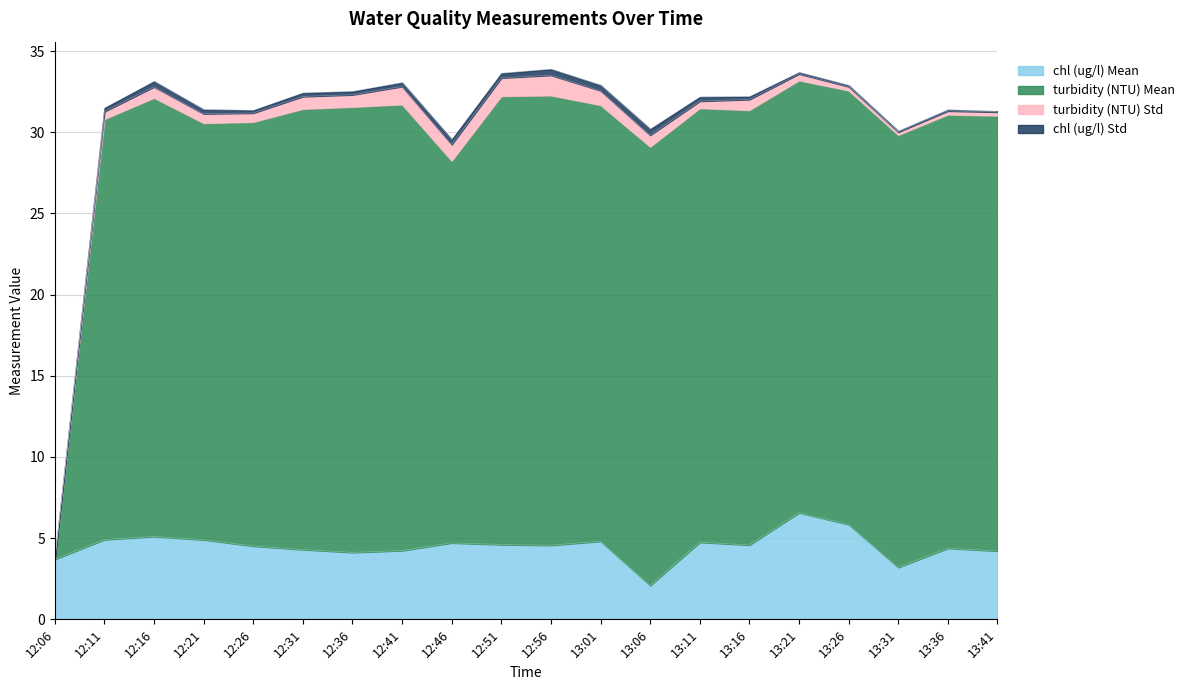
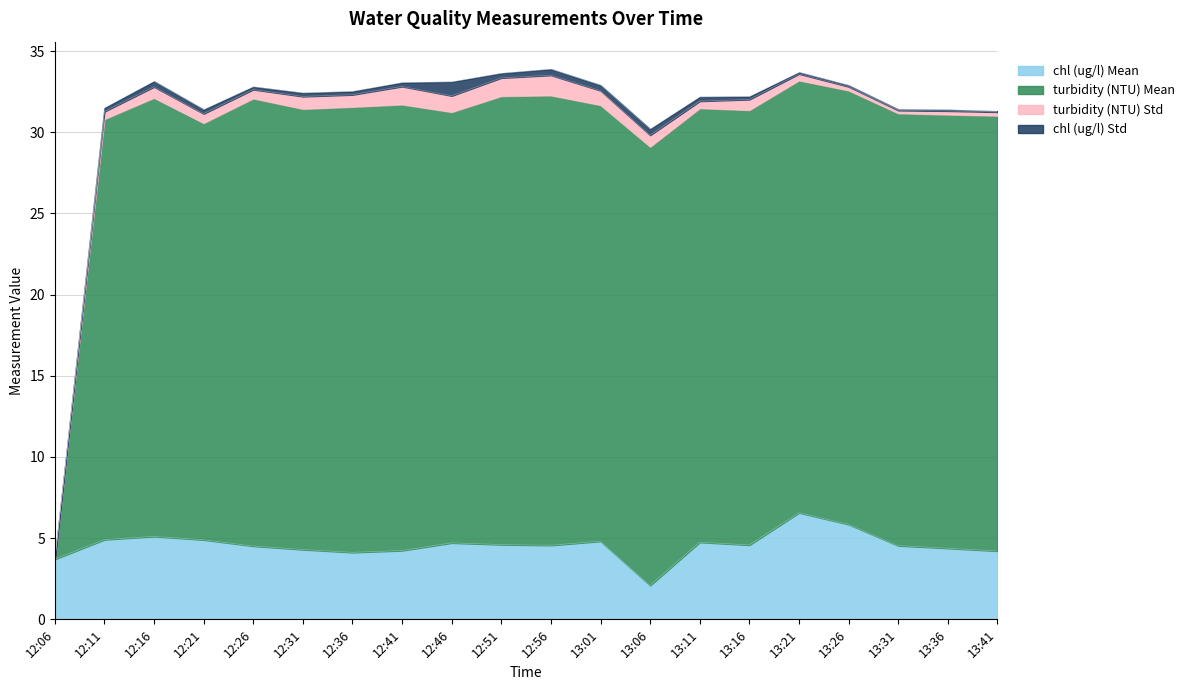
  {
    "chl (ug/l) Mean": {
      "12:11": 4.9,
      "12:16": 5.1,
      "12:21": 4.9,
      "12:26": 4.5,
      "12:31": 4.3,
      "12:36": 4.1,
      "12:41": 4.2,
      "12:46": 4.7,
      "12:51": 4.6,
      "12:56": 4.6,
      "13:01": 4.8,
      "13:06": 2.1,
      "13:11": 4.8,
      "13:16": 4.6,
      "13:21": 6.6,
      "13:26": 5.8,
-     "13:31": 3.2,
+     "13:31": 4.5,
      "13:36": 4.4,
      "13:41": 4.2
    },
    "turbidity (NTU) Mean": {
      "12:11": 25.9,
      "12:16": 27.0,
      "12:21": 25.7,
-     "12:26": 26.1,
+     "12:26": 27.6,
      "12:31": 27.1,
      "12:36": 27.4,
      "12:41": 27.5,
-     "12:46": 23.5,
+     "12:46": 26.5,
      "12:51": 27.6,
      "12:56": 27.7,
      "13:01": 26.9,
      "13:06": 27.0,
      "13:11": 26.7,
      "13:16": 26.8,
      "13:21": 26.6,
      "13:26": 26.7,
      "13:31": 26.6,
      "13:36": 26.7,
      "13:41": 26.8
    },
    "turbidity (NTU) Std": {
      "12:11": 0.5,
      "12:16": 0.7,
      "12:21": 0.6,
      "12:26": 0.6,
      "12:31": 0.8,
      "12:36": 0.7,
      "12:41": 1.1,
      "12:46": 1.0,
      "12:51": 1.1,
      "12:56": 1.2,
      "13:01": 0.9,
      "13:06": 0.7,
      "13:11": 0.4,
      "13:16": 0.7
    },
    "chl (ug/l) Std": {
      "12:11": 0.2,
      "12:16": 0.3,
      "12:21": 0.3,
      "12:26": 0.2,
      "12:31": 0.2,
      "12:36": 0.2,
      "12:41": 0.2,
-     "12:46": 0.3,
+     "12:46": 0.9,
      "12:51": 0.3,
      "12:56": 0.4,
      "13:01": 0.3,
      "13:06": 0.4,
      "13:11": 0.3,
      "13:16": 0.2
    }
  }
